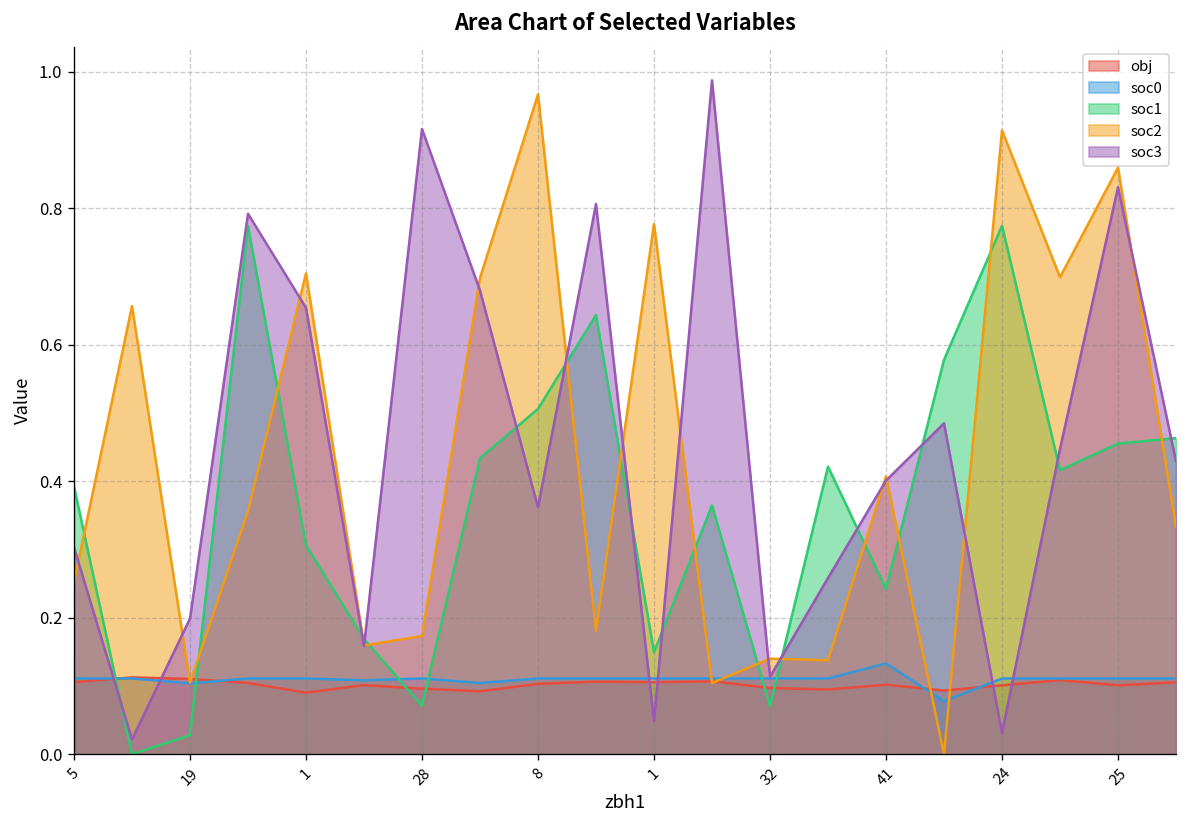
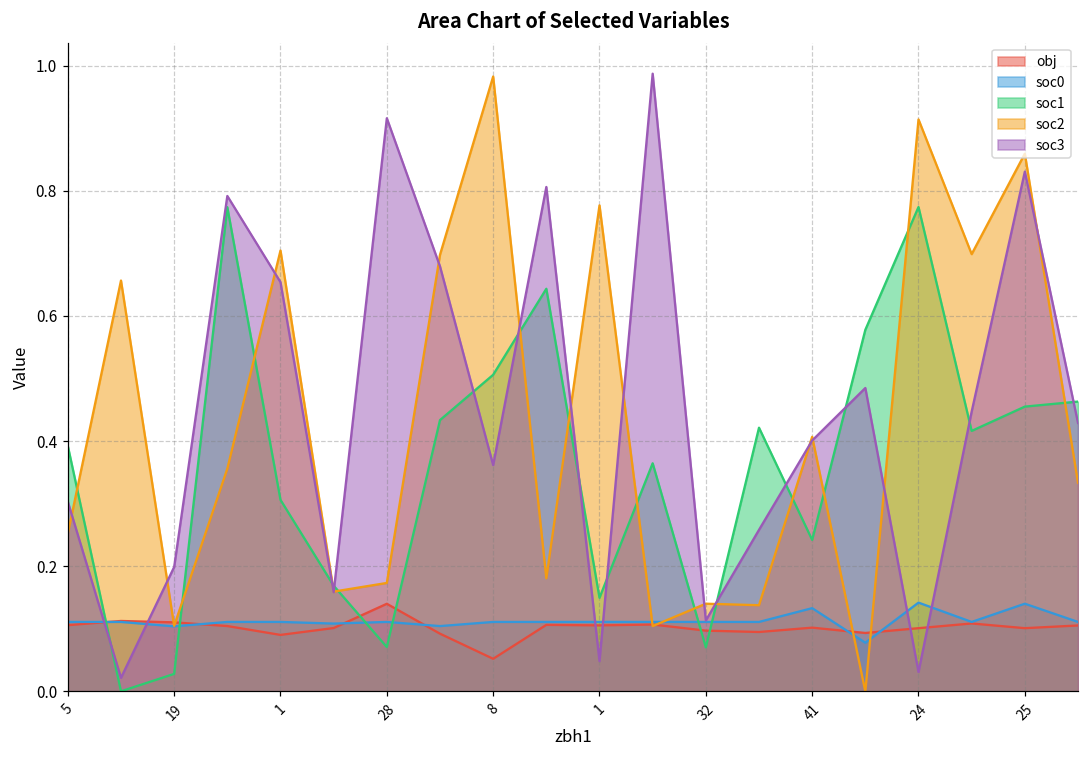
  {
    "obj": {
-     "28": 0.10,
-     "8": 0.10,
+     "28": 0.14,
+     "8": 0.05,
      "32": 0.10,
      "41": 0.10,
      "24": 0.10,
      "25": 0.10
    },
    "soc0": {
      "28": 0.11,
      "8": 0.11,
      "41": 0.13,
-     "24": 0.11,
-     "25": 0.11
+     "24": 0.14,
+     "25": 0.14
    },
    "soc1": {
      "28": 0.07,
      "8": 0.51,
      "32": 0.07,
      "41": 0.24,
      "24": 0.77,
      "25": 0.46
    },
    "soc2": {
      "28": 0.17,
-     "8": 0.97,
+     "8": 0.98,
      "32": 0.14,
      "41": 0.41,
      "24": 0.91
    },
    "soc3": {
      "28": 0.92,
      "8": 0.36,
      "41": 0.40,
      "24": 0.03,
      "25": 0.83
    }
  }
